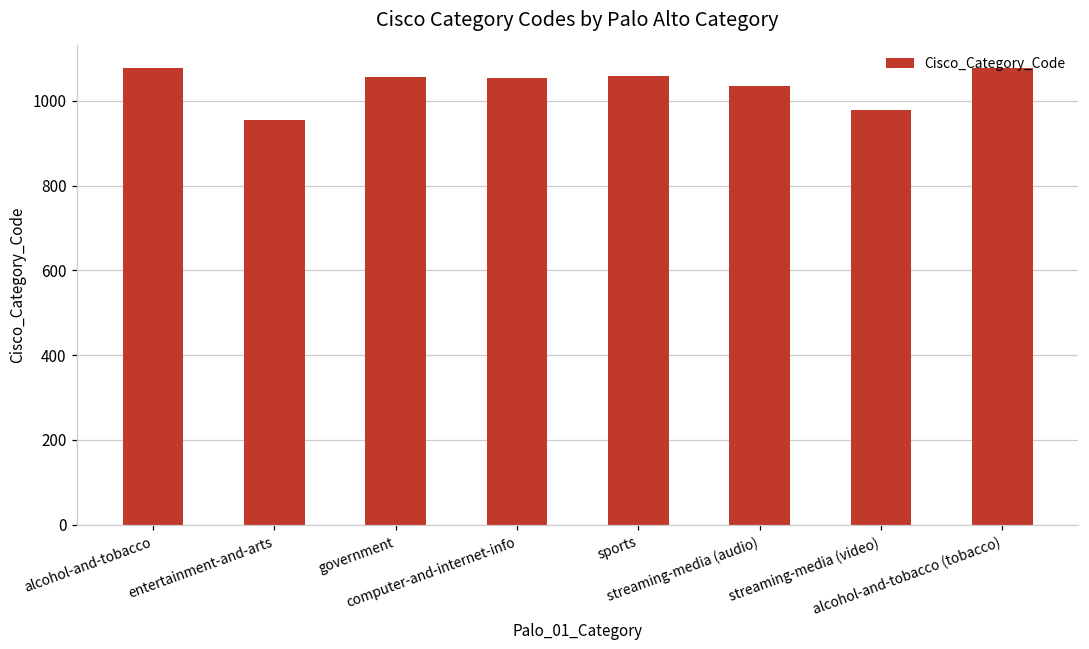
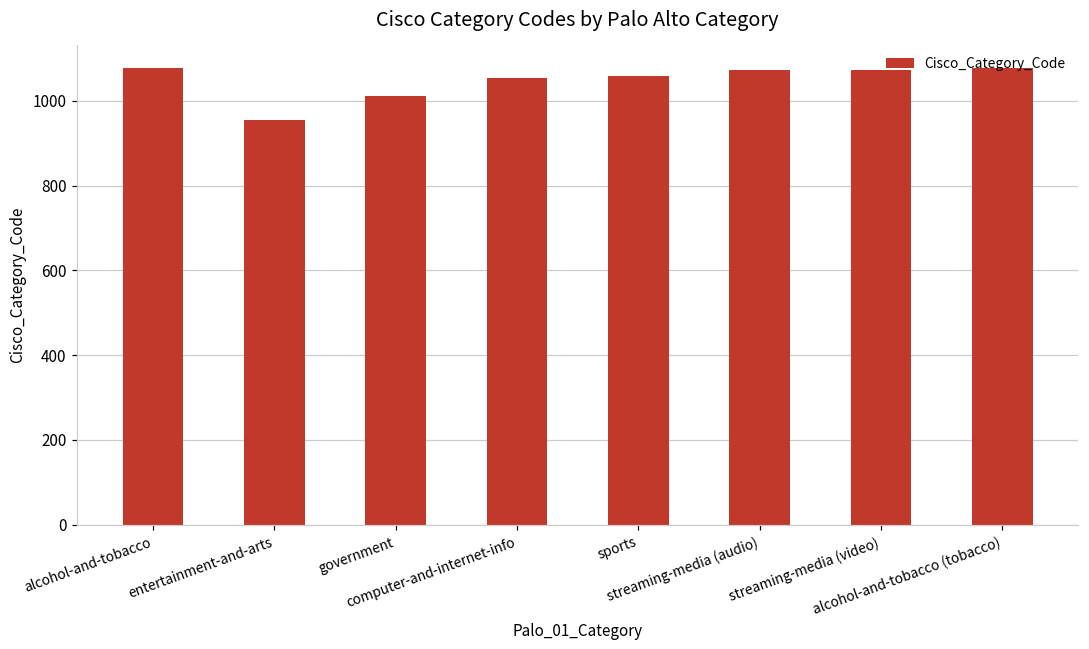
  {
    "alcohol-and-tobacco": 1080,
    "entertainment-and-arts": 950,
-   "government": 1060,
+   "government": 1010,
    "computer-and-internet-info": 1050,
    "sports": 1060,
-   "streaming-media (audio)": 1040,
-   "streaming-media (video)": 980,
+   "streaming-media (audio)": 1070,
+   "streaming-media (video)": 1070,
    "alcohol-and-tobacco (tobacco)": 1080
  }
